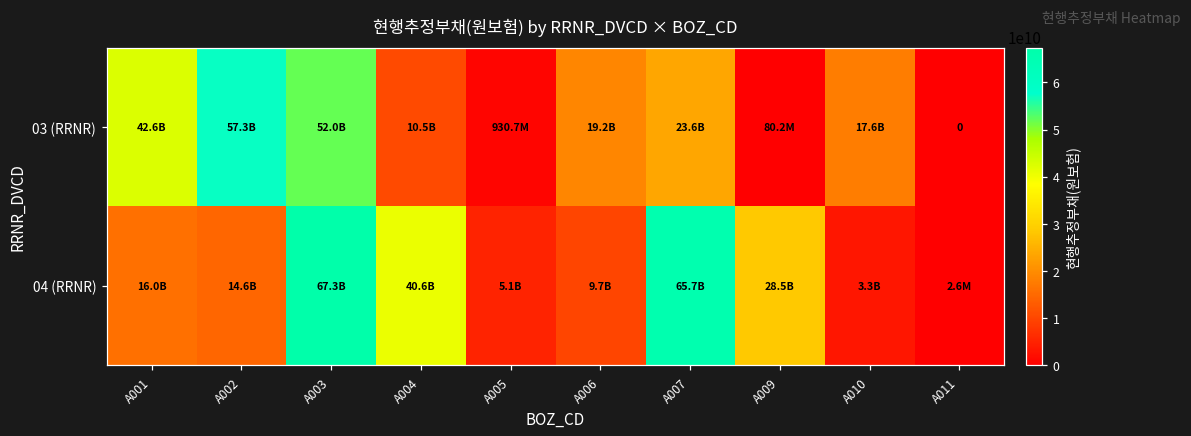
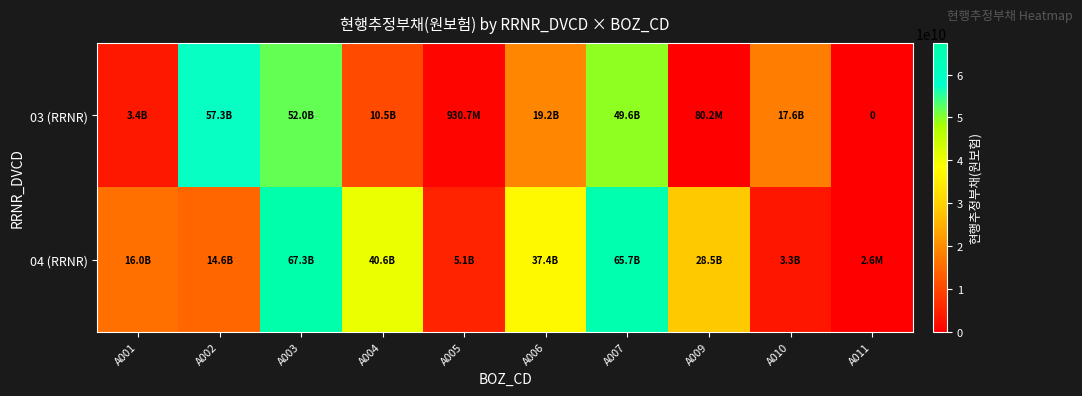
  {
    "03 (RRNR)": {
-     "A001": "42.6B",
+     "A001": "3.4B",
      "A002": "57.3B",
      "A003": "52.0B",
      "A004": "10.5B",
      "A005": "930.7M",
      "A006": "19.2B",
-     "A007": "23.6B",
+     "A007": "49.6B",
      "A009": "80.2M",
      "A010": "17.6B",
      "A011": "0"
    },
    "04 (RRNR)": {
      "A001": "16.0B",
      "A002": "14.6B",
      "A003": "67.3B",
      "A004": "40.6B",
      "A005": "5.1B",
-     "A006": "9.7B",
+     "A006": "37.4B",
      "A007": "65.7B",
      "A009": "28.5B",
      "A010": "3.3B",
      "A011": "2.6M"
    }
  }
